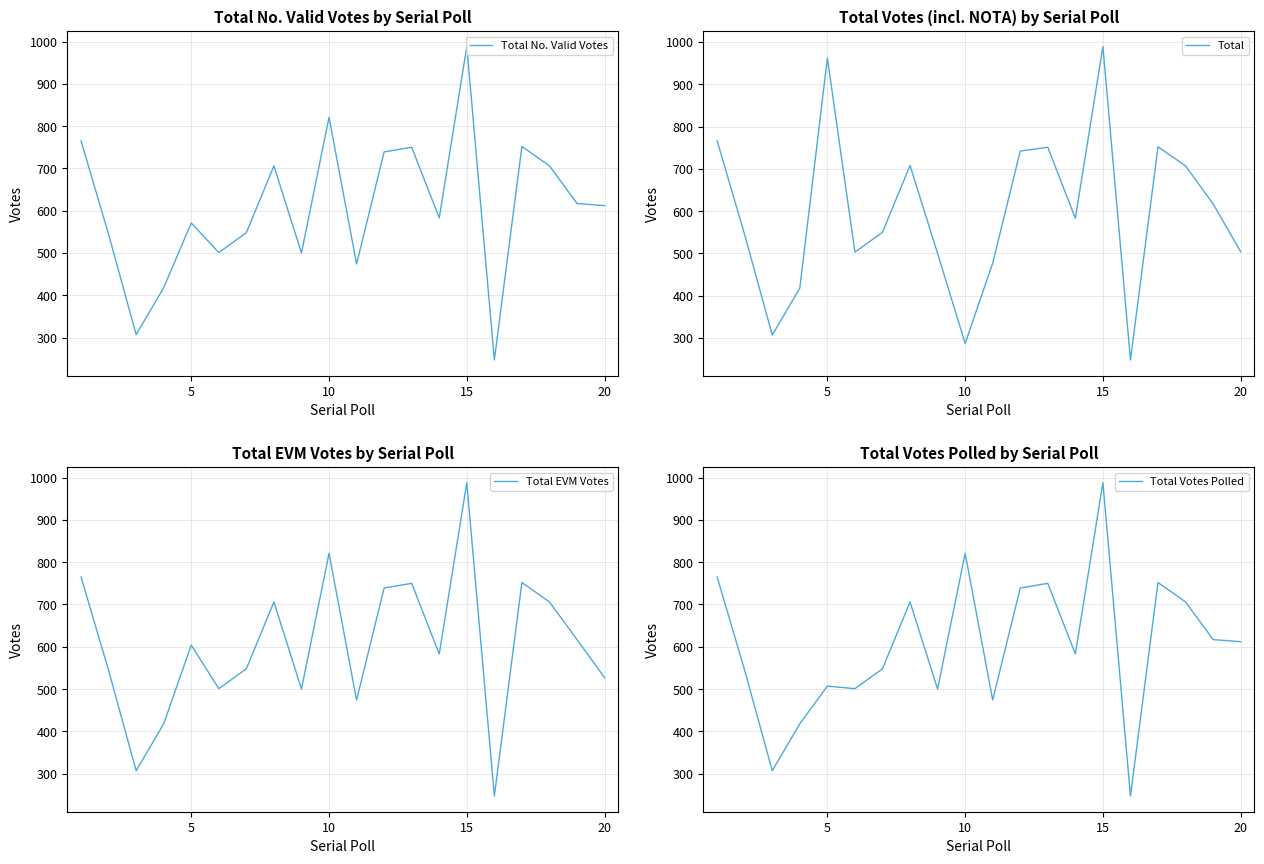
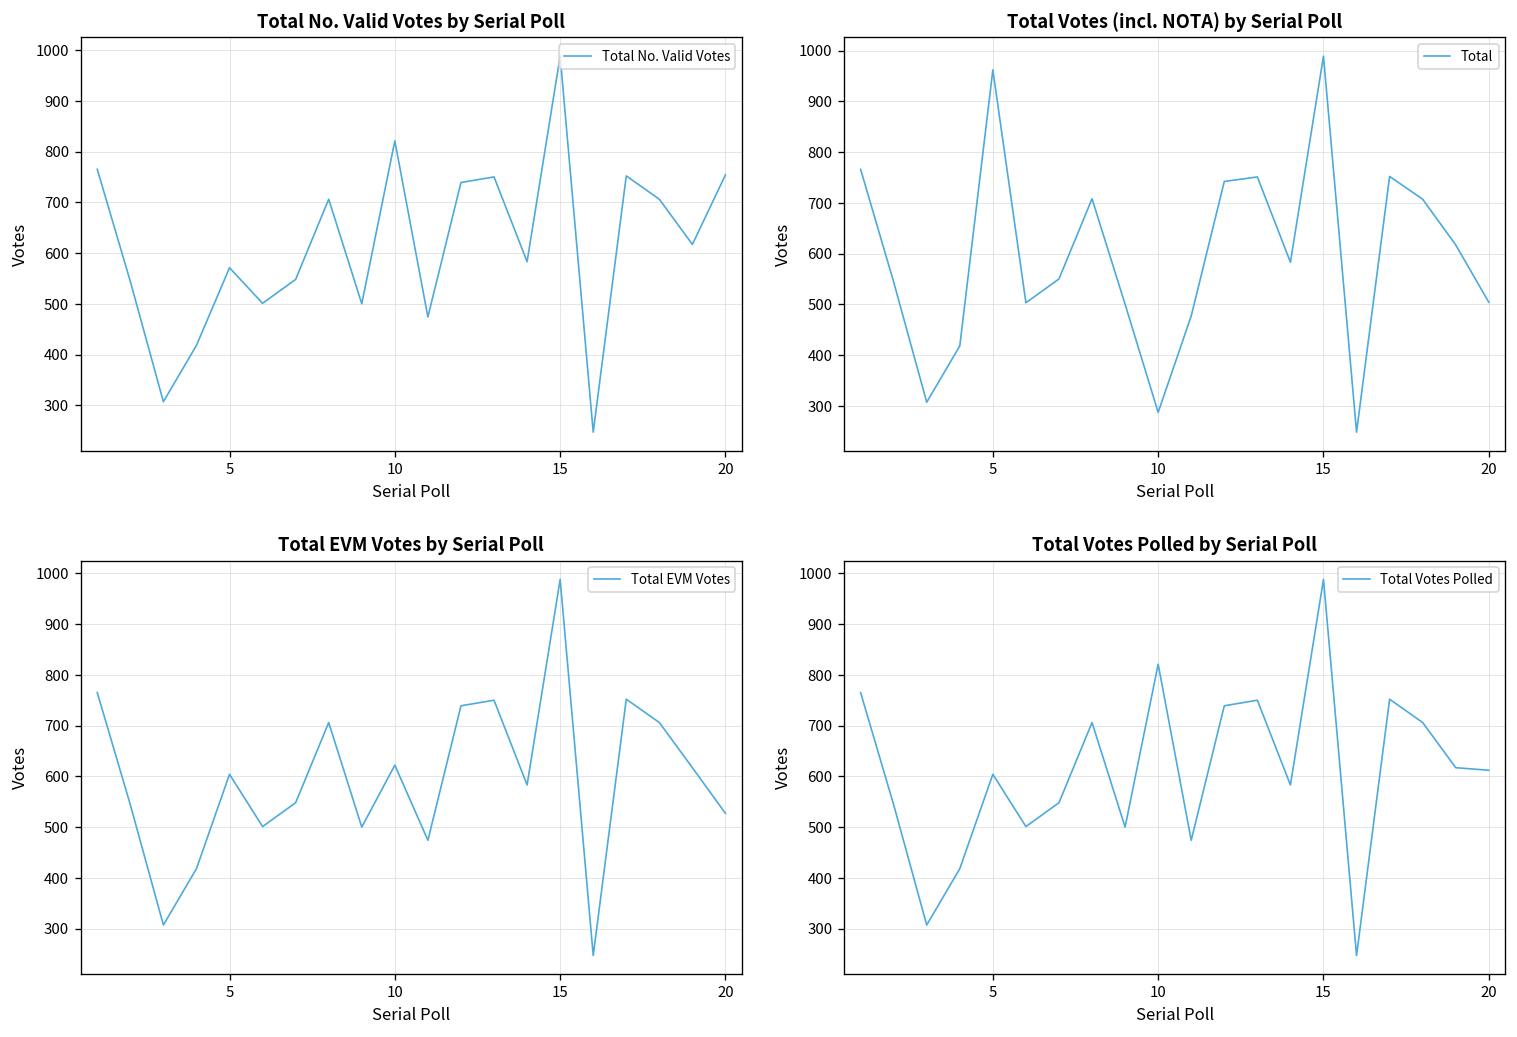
  {
    "Total No. Valid Votes by Serial Poll": {
      "5": 570,
      "10": 820,
-     "20": 610
+     "20": 750
    },
    "Total Votes (incl. NOTA) by Serial Poll": {
      "5": 960,
      "10": 290,
      "15": 990,
      "20": 500
    },
    "Total EVM Votes by Serial Poll": {
      "5": 600,
-     "10": 820,
+     "10": 620,
      "15": 990,
      "20": 530
    },
    "Total Votes Polled by Serial Poll": {
-     "5": 510,
+     "5": 600,
      "10": 820,
      "15": 990,
      "20": 610
    }
  }
